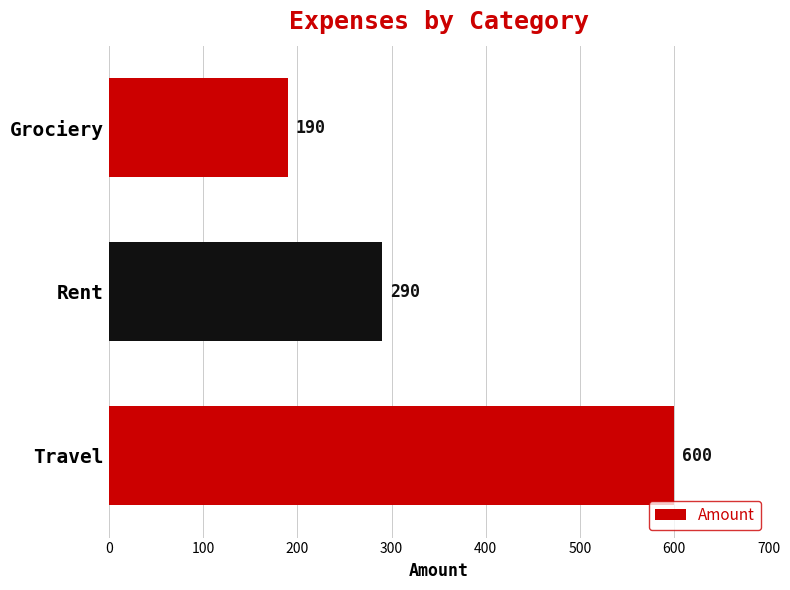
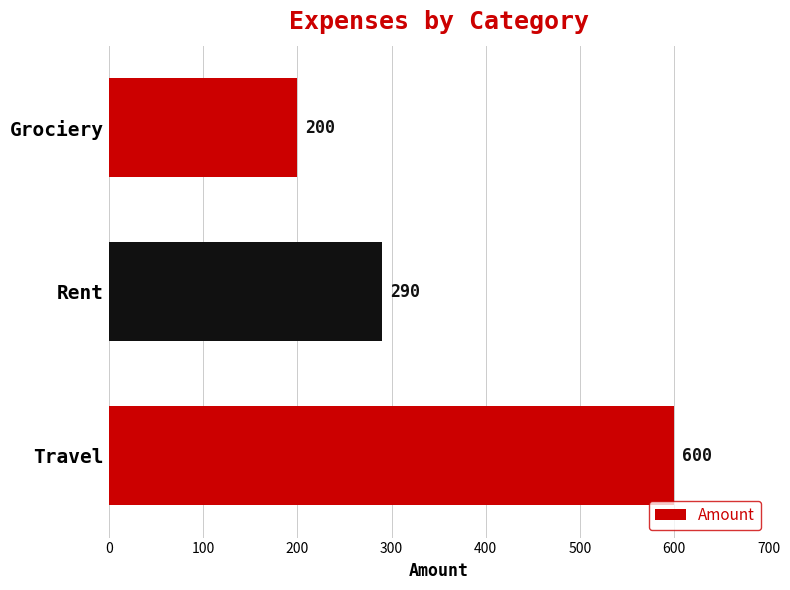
  {
-   "Grociery": 190,
+   "Grociery": 200,
    "Rent": 290,
    "Travel": 600
  }
